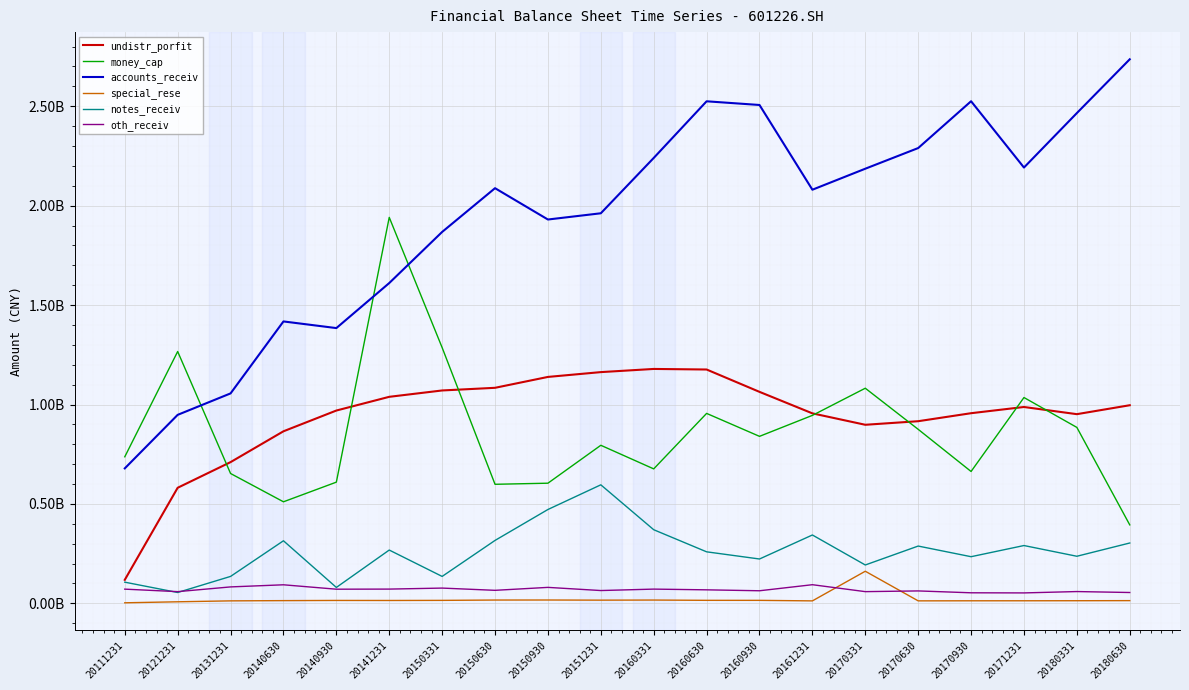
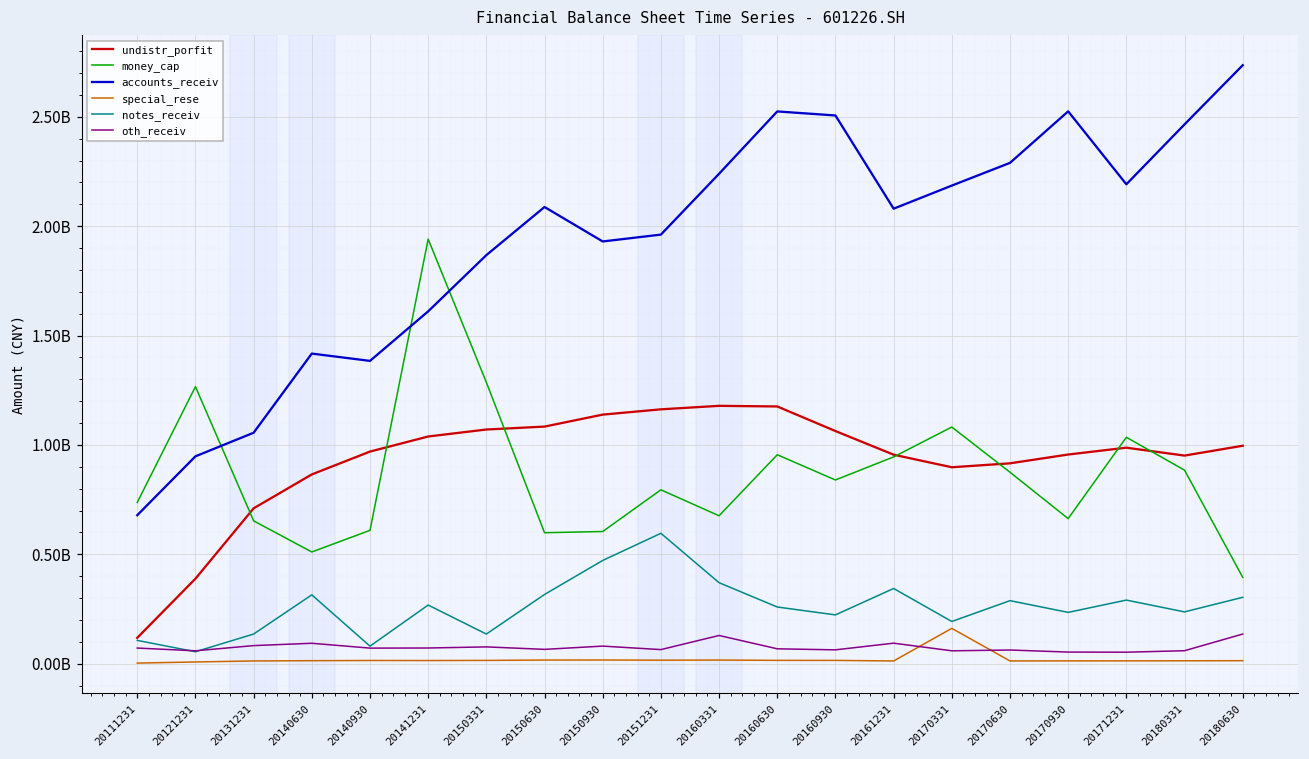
  {
    "undistr_porfit": {
-     "20121231": 580000000,
+     "20121231": 390000000,
      "20131231": 710000000,
      "20140630": 870000000,
      "20140930": 970000000,
      "20141231": 1040000000,
      "20150331": 1070000000,
      "20150630": 1080000000,
      "20150930": 1140000000,
      "20151231": 1160000000,
      "20160331": 1180000000,
      "20160630": 1180000000,
      "20160930": 1060000000,
      "20170331": 900000000,
      "20170630": 920000000,
      "20170930": 960000000,
      "20171231": 990000000,
      "20180331": 950000000,
      "20180630": 1000000000
    },
    "money_cap": {
      "20111231": 740000000,
      "20121231": 1270000000,
      "20131231": 650000000,
      "20140630": 510000000,
      "20140930": 610000000,
      "20141231": 1940000000,
      "20150331": 1290000000,
      "20150630": 600000000,
      "20150930": 600000000,
      "20151231": 790000000,
      "20160331": 680000000,
      "20160630": 960000000,
      "20160930": 840000000,
      "20170331": 1080000000,
      "20170630": 880000000,
      "20170930": 660000000,
      "20171231": 1040000000,
      "20180331": 880000000,
      "20180630": 390000000
    },
    "accounts_receiv": {
      "20111231": 680000000,
      "20121231": 950000000,
      "20131231": 1060000000,
      "20140630": 1420000000,
      "20140930": 1380000000,
      "20141231": 1610000000,
      "20150331": 1870000000,
      "20150630": 2090000000,
      "20150930": 1930000000,
      "20151231": 1960000000,
      "20160331": 2240000000,
      "20160630": 2520000000,
      "20160930": 2510000000,
      "20161231": 2080000000,
      "20170331": 2190000000,
      "20170630": 2290000000,
      "20170930": 2520000000,
      "20171231": 2190000000,
      "20180331": 2470000000,
      "20180630": 2740000000
    },
    "special_rese": {
      "20111231": 0,
      "20121231": 10000000,
      "20131231": 10000000,
      "20140630": 10000000,
      "20140930": 10000000,
      "20141231": 10000000,
      "20150331": 20000000,
      "20150630": 20000000,
      "20150930": 20000000,
      "20151231": 20000000,
      "20160331": 20000000,
      "20160630": 20000000,
      "20160930": 20000000,
      "20161231": 10000000,
      "20170331": 160000000,
      "20170630": 10000000,
      "20170930": 10000000,
      "20171231": 10000000,
      "20180331": 10000000,
      "20180630": 10000000
    },
    "notes_receiv": {
      "20131231": 140000000,
      "20140630": 310000000,
      "20141231": 270000000,
      "20150331": 140000000,
      "20150630": 320000000,
      "20150930": 470000000,
      "20151231": 600000000,
      "20160331": 370000000,
      "20160630": 260000000,
      "20160930": 220000000,
      "20161231": 340000000,
      "20170331": 190000000,
      "20170630": 290000000,
      "20170930": 230000000,
      "20171231": 290000000,
      "20180331": 240000000,
      "20180630": 300000000
    },
    "oth_receiv": {
      "20111231": 70000000,
      "20131231": 80000000,
      "20140630": 90000000,
      "20141231": 70000000,
      "20150331": 80000000,
      "20150630": 70000000,
      "20150930": 80000000,
      "20151231": 60000000,
-     "20160331": 70000000,
+     "20160331": 130000000,
      "20160630": 70000000,
      "20160930": 60000000,
      "20161231": 90000000,
      "20170331": 60000000,
      "20170630": 60000000,
      "20170930": 50000000,
      "20171231": 50000000,
      "20180331": 60000000,
-     "20180630": 50000000
+     "20180630": 140000000
    }
  }
